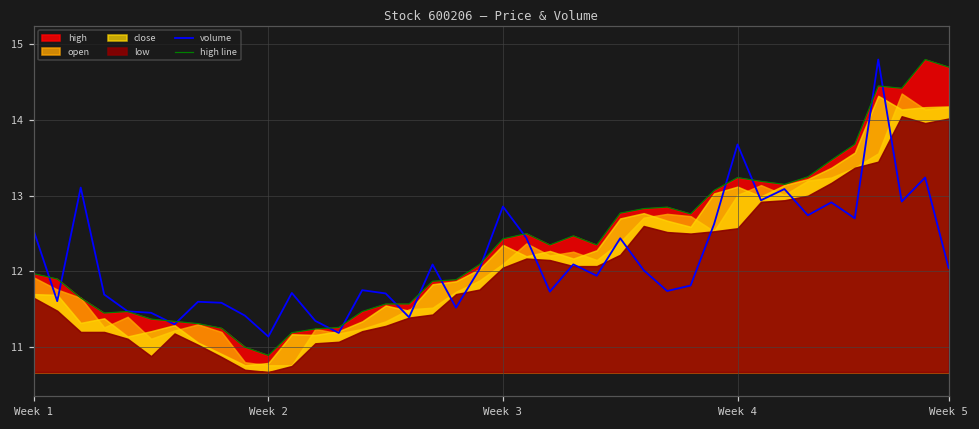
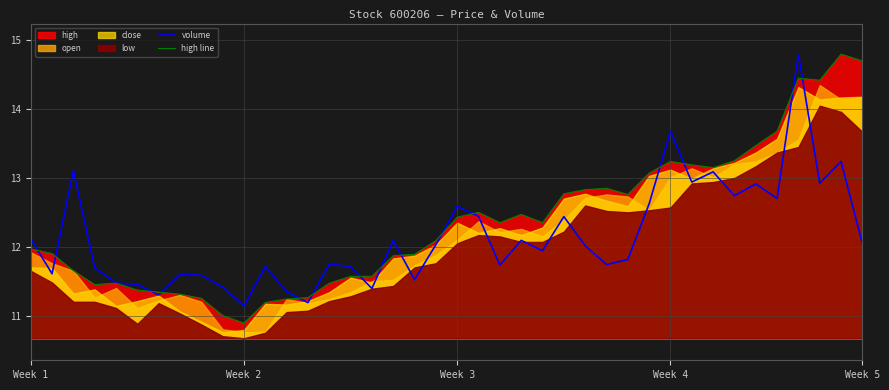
  {
    "volume": {
-     "Week 1": 12.5,
+     "Week 1": 12.1,
      "Week 2": 11.1,
-     "Week 3": 12.9,
+     "Week 3": 12.6,
      "Week 4": 13.7,
      "Week 5": 12.0
    },
    "high": {
      "Week 1": 12.0,
      "Week 2": 10.9,
      "Week 3": 12.4,
      "Week 4": 13.2,
      "Week 5": 14.7
    },
    "low": {
      "Week 1": 11.7,
      "Week 3": 12.1,
      "Week 4": 12.6,
-     "Week 5": 14.0
+     "Week 5": 13.7
    }
  }
